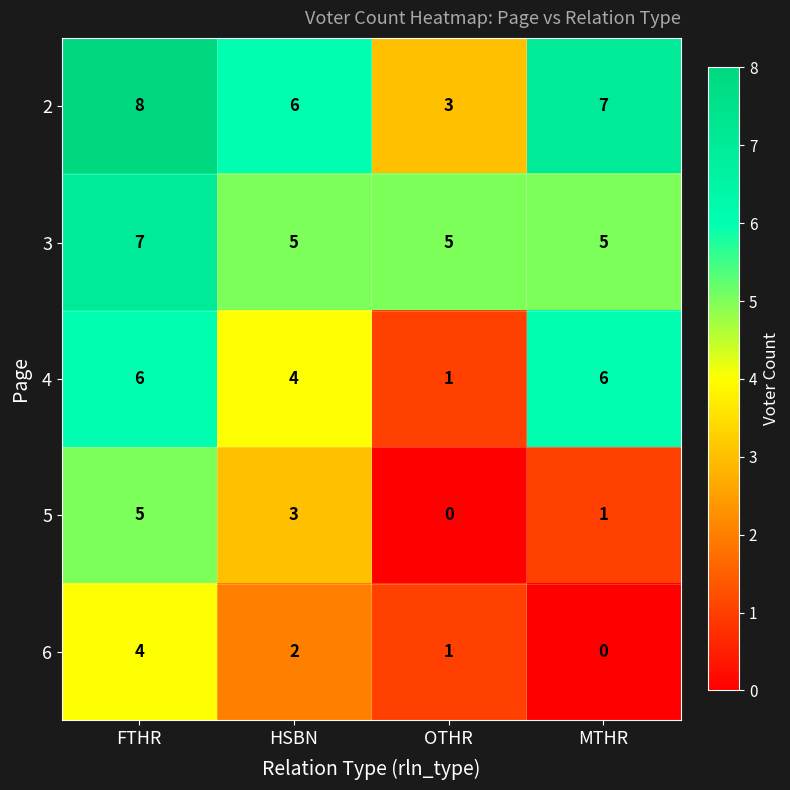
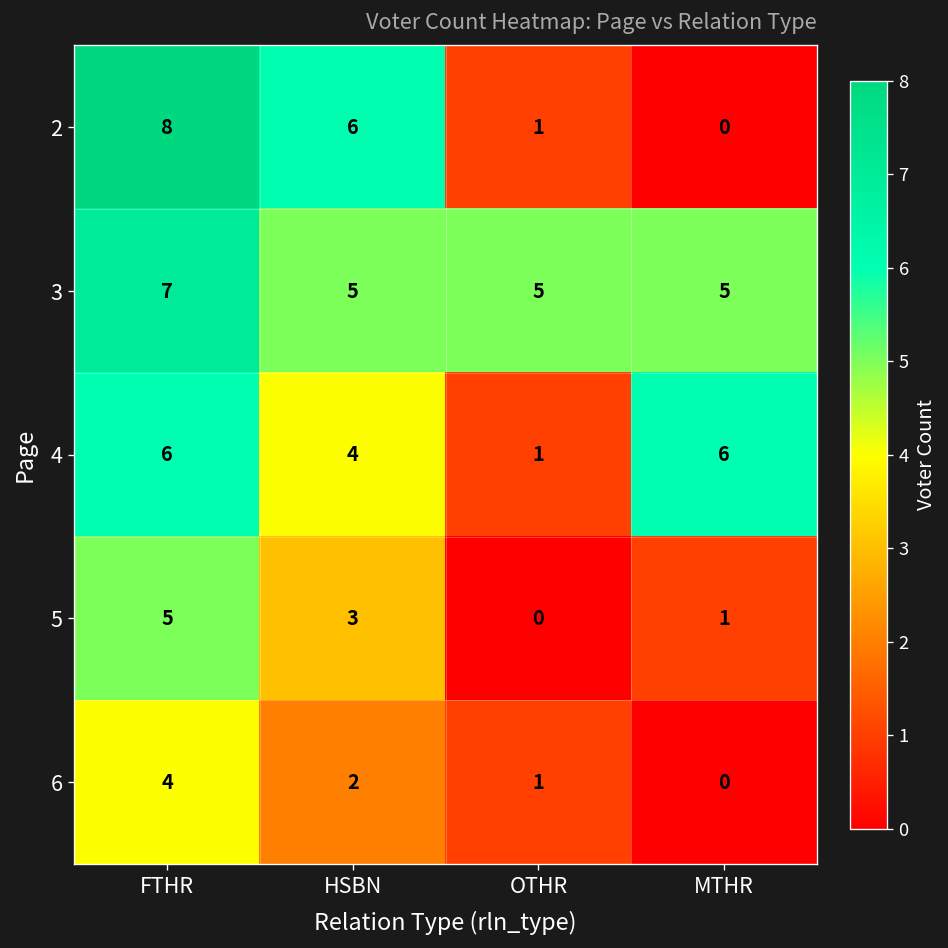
  {
    "2": {
      "FTHR": 8,
      "HSBN": 6,
-     "OTHR": 3,
-     "MTHR": 7
+     "OTHR": 1,
+     "MTHR": 0
    },
    "3": {
      "FTHR": 7,
      "HSBN": 5,
      "OTHR": 5,
      "MTHR": 5
    },
    "4": {
      "FTHR": 6,
      "HSBN": 4,
      "OTHR": 1,
      "MTHR": 6
    },
    "5": {
      "FTHR": 5,
      "HSBN": 3,
      "OTHR": 0,
      "MTHR": 1
    },
    "6": {
      "FTHR": 4,
      "HSBN": 2,
      "OTHR": 1,
      "MTHR": 0
    }
  }
